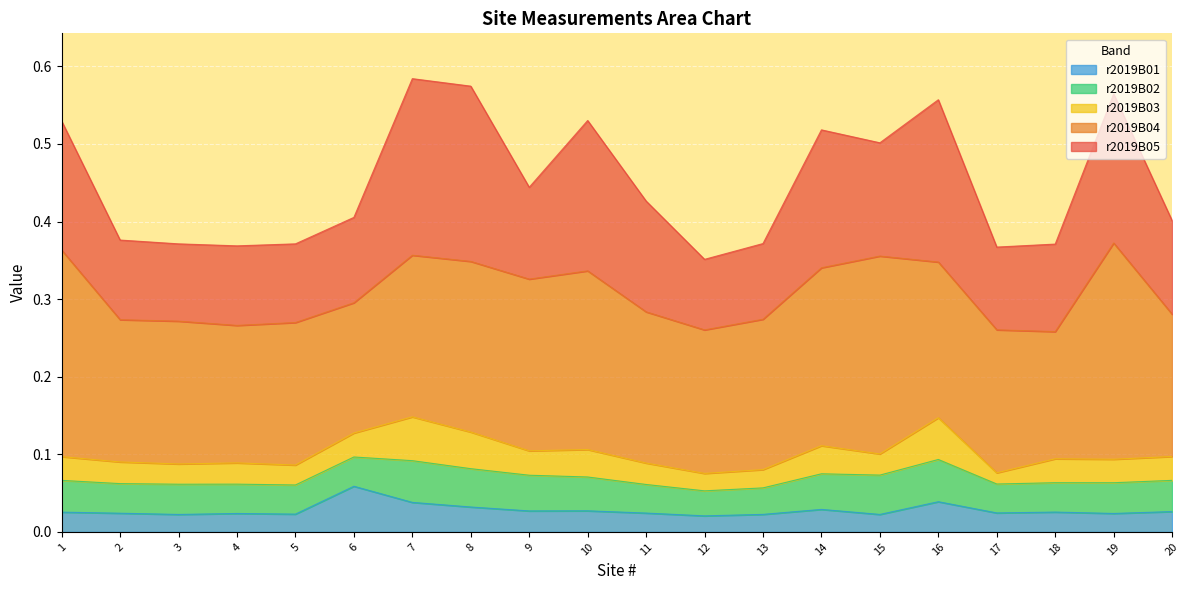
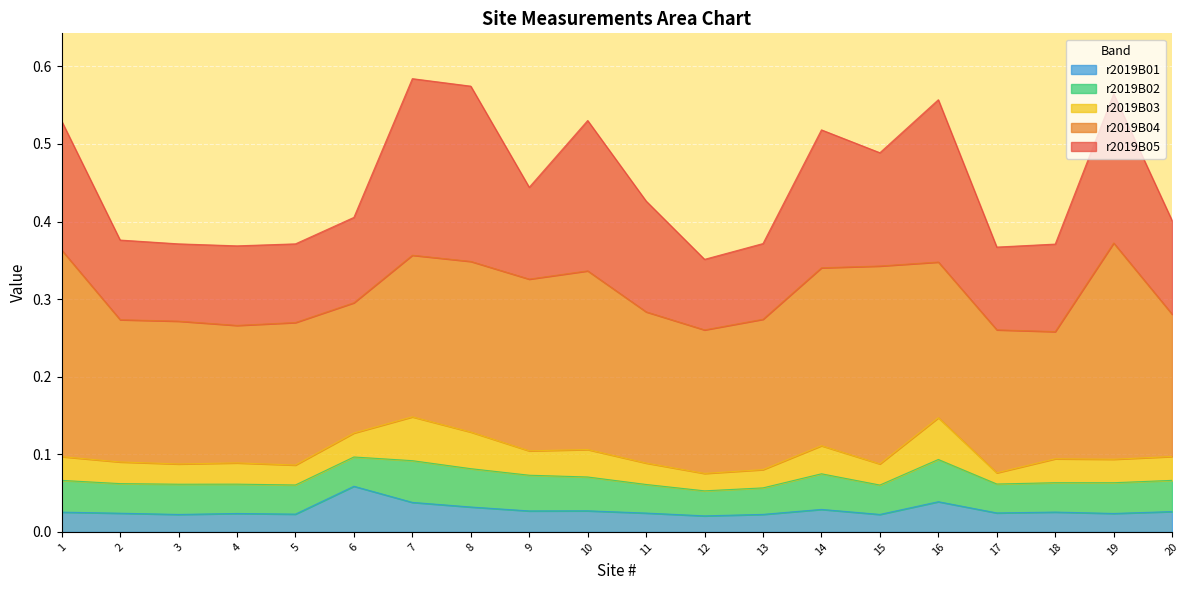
  {
    "r2019B01": {
      "1": 0.03,
      "2": 0.02,
      "3": 0.02,
      "4": 0.02,
      "5": 0.02,
      "6": 0.06,
      "7": 0.04,
      "8": 0.03,
      "9": 0.03,
      "10": 0.03,
      "11": 0.02,
      "12": 0.02,
      "13": 0.02,
      "14": 0.03,
      "15": 0.02,
      "16": 0.04,
      "17": 0.02,
      "18": 0.03,
      "19": 0.02,
      "20": 0.03
    },
    "r2019B02": {
      "1": 0.04,
      "2": 0.04,
      "3": 0.04,
      "4": 0.04,
      "5": 0.04,
      "6": 0.04,
      "7": 0.05,
      "8": 0.05,
      "9": 0.05,
      "10": 0.04,
      "11": 0.04,
      "12": 0.03,
      "13": 0.03,
      "14": 0.05,
-     "15": 0.05,
+     "15": 0.04,
      "16": 0.05,
      "17": 0.04,
      "18": 0.04,
      "19": 0.04,
      "20": 0.04
    },
    "r2019B03": {
      "1": 0.03,
      "2": 0.03,
      "3": 0.03,
      "4": 0.03,
      "5": 0.03,
      "6": 0.03,
      "7": 0.06,
      "8": 0.05,
      "9": 0.03,
      "10": 0.04,
      "11": 0.03,
      "12": 0.02,
      "13": 0.02,
      "14": 0.04,
      "15": 0.03,
      "16": 0.05,
      "17": 0.01,
      "18": 0.03,
      "19": 0.03,
      "20": 0.03
    }
  }
